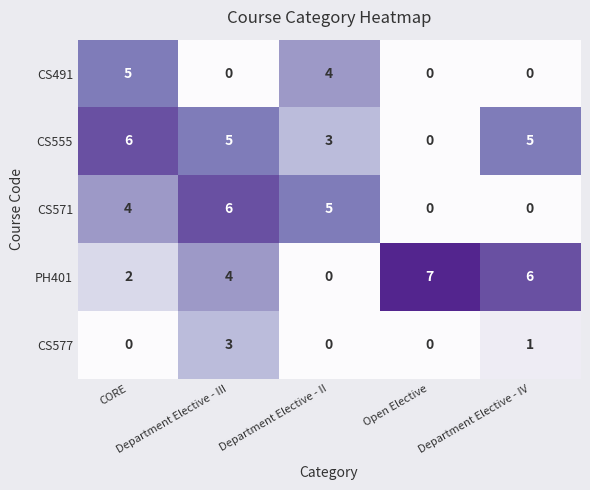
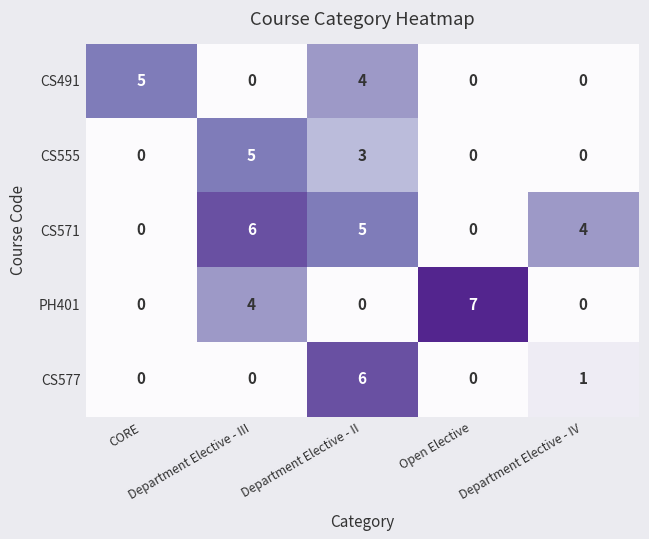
  {
    "CS491": {
      "CORE": 5,
      "Department Elective - III": 0,
      "Department Elective - II": 4,
      "Open Elective": 0,
      "Department Elective - IV": 0
    },
    "CS555": {
-     "CORE": 6,
+     "CORE": 0,
      "Department Elective - III": 5,
      "Department Elective - II": 3,
      "Open Elective": 0,
-     "Department Elective - IV": 5
+     "Department Elective - IV": 0
    },
    "CS571": {
-     "CORE": 4,
+     "CORE": 0,
      "Department Elective - III": 6,
      "Department Elective - II": 5,
      "Open Elective": 0,
-     "Department Elective - IV": 0
+     "Department Elective - IV": 4
    },
    "PH401": {
-     "CORE": 2,
+     "CORE": 0,
      "Department Elective - III": 4,
      "Department Elective - II": 0,
      "Open Elective": 7,
-     "Department Elective - IV": 6
+     "Department Elective - IV": 0
    },
    "CS577": {
      "CORE": 0,
-     "Department Elective - III": 3,
-     "Department Elective - II": 0,
+     "Department Elective - III": 0,
+     "Department Elective - II": 6,
      "Open Elective": 0,
      "Department Elective - IV": 1
    }
  }
